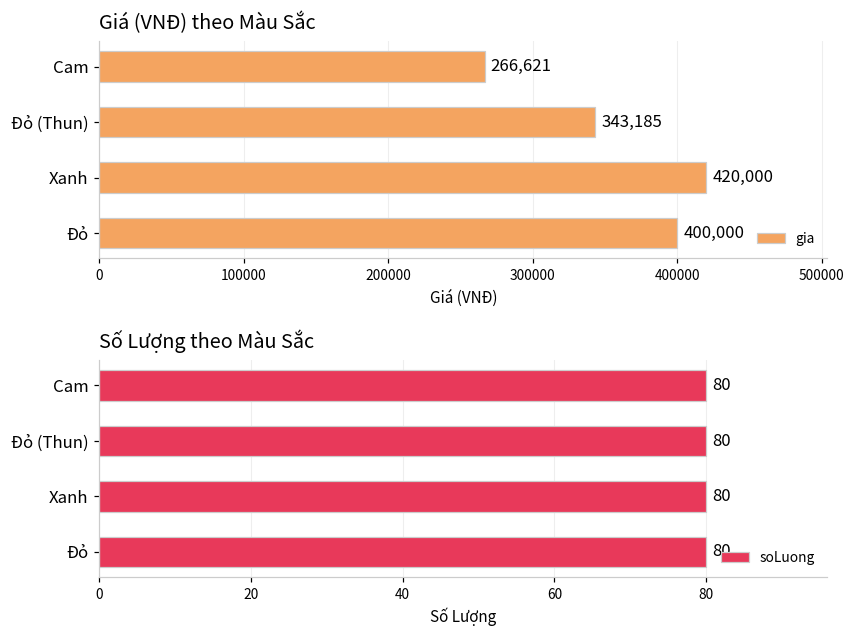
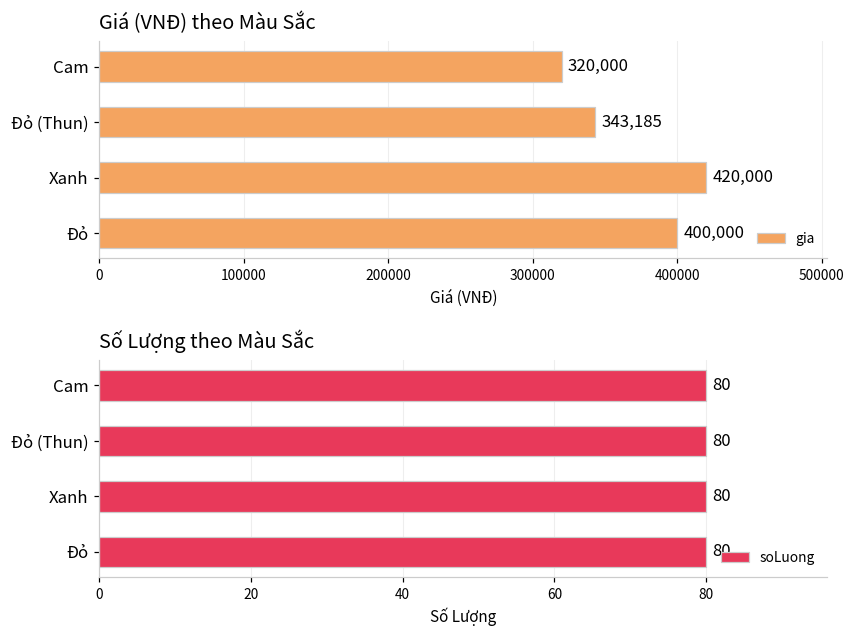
  {
    "Giá (VNĐ) theo Màu Sắc": {
-     "Cam": "266,621",
+     "Cam": "320,000",
      "Đỏ (Thun)": "343,185",
      "Xanh": "420,000",
      "Đỏ": "400,000"
    },
    "Số Lượng theo Màu Sắc": {
      "Cam": "80",
      "Đỏ (Thun)": "80",
      "Xanh": "80",
      "Đỏ": "80"
    }
  }
